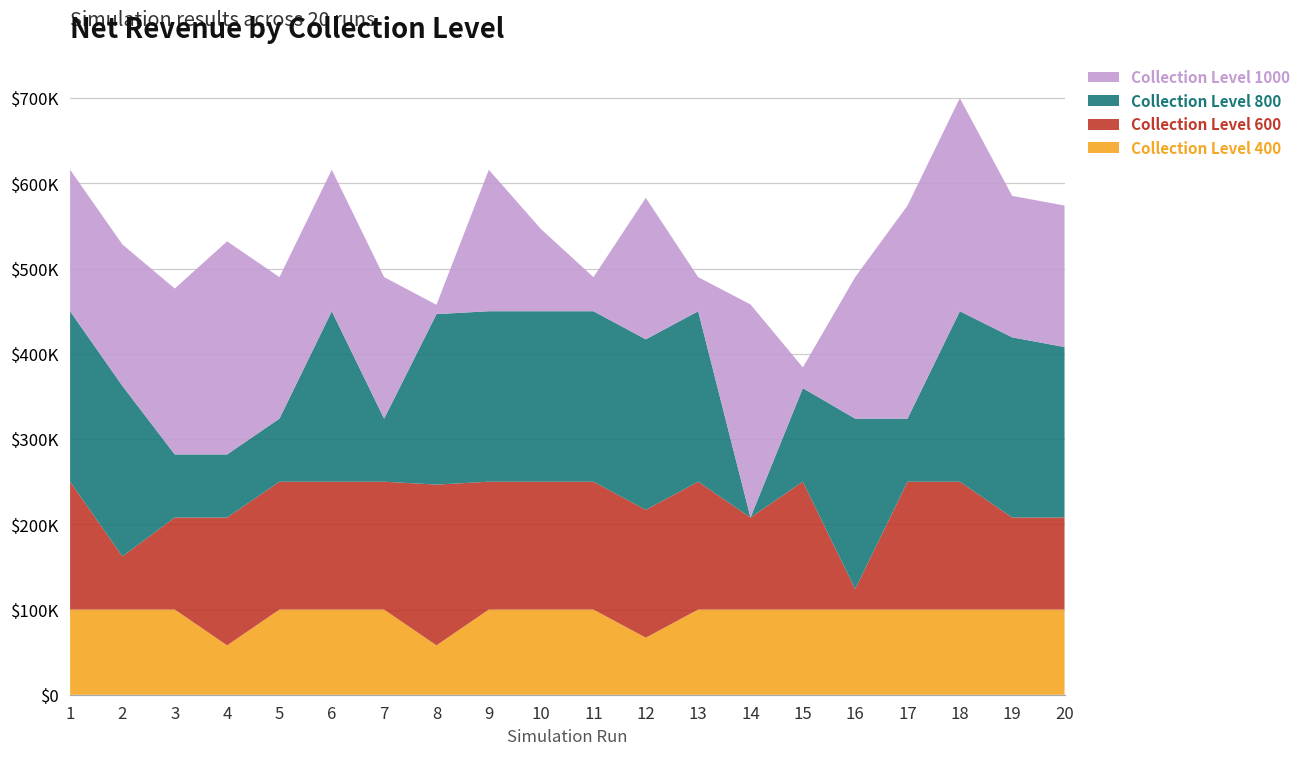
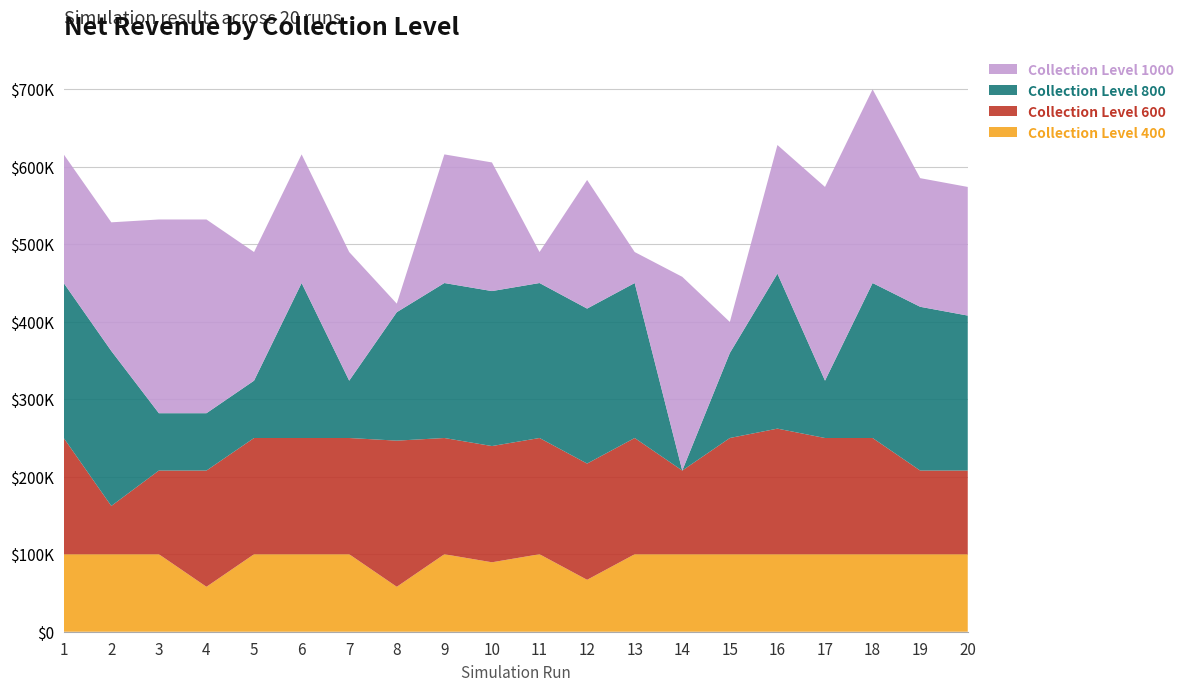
  {
    "Collection Level 400": {
      "1": "$100000",
      "2": "$100000",
      "3": "$100000",
      "4": "$60000",
      "5": "$100000",
      "6": "$100000",
      "7": "$100000",
      "8": "$60000",
      "9": "$100000",
-     "10": "$100000",
+     "10": "$90000",
      "11": "$100000",
      "12": "$70000",
      "13": "$100000",
      "14": "$100000",
      "15": "$100000",
      "16": "$100000",
      "17": "$100000",
      "18": "$100000",
      "19": "$100000",
      "20": "$100000"
    },
    "Collection Level 600": {
      "1": "$150000",
      "2": "$60000",
      "3": "$110000",
      "4": "$150000",
      "5": "$150000",
      "6": "$150000",
      "7": "$150000",
      "8": "$190000",
      "9": "$150000",
      "10": "$150000",
      "11": "$150000",
      "12": "$150000",
      "13": "$150000",
      "15": "$150000",
-     "16": "$20000",
+     "16": "$160000",
      "17": "$150000",
      "18": "$150000",
      "19": "$110000",
      "20": "$110000"
    },
    "Collection Level 800": {
      "1": "$200000",
      "2": "$200000",
      "3": "$70000",
      "4": "$70000",
      "5": "$70000",
      "6": "$200000",
      "7": "$70000",
-     "8": "$200000",
+     "8": "$170000",
      "9": "$200000",
      "10": "$200000",
      "11": "$200000",
      "12": "$200000",
      "13": "$200000",
      "15": "$110000",
      "16": "$200000",
      "17": "$70000",
      "18": "$200000",
      "19": "$210000",
      "20": "$200000"
    },
    "Collection Level 1000": {
      "1": "$170000",
      "2": "$170000",
-     "3": "$190000",
+     "3": "$250000",
      "4": "$250000",
      "5": "$170000",
      "6": "$170000",
      "7": "$170000",
      "8": "$10000",
      "9": "$170000",
-     "10": "$100000",
+     "10": "$170000",
      "11": "$40000",
      "12": "$170000",
      "13": "$40000",
      "14": "$250000",
-     "15": "$20000",
+     "15": "$40000",
      "16": "$170000",
      "17": "$250000",
      "18": "$250000",
      "19": "$170000",
      "20": "$170000"
    }
  }
